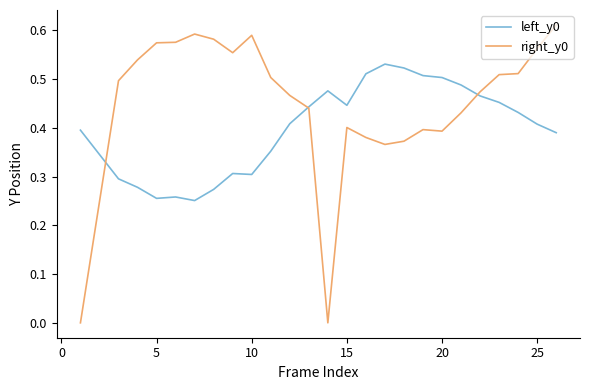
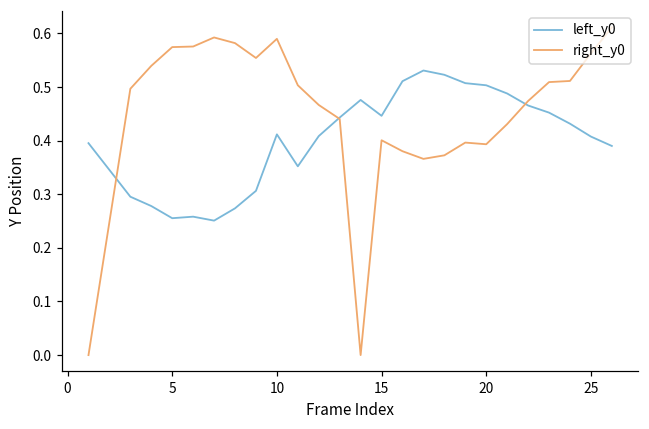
  {
    "left_y0": {
      "5": 0.26,
-     "10": 0.30,
+     "10": 0.41,
      "15": 0.45,
      "20": 0.50,
      "25": 0.41
    },
    "right_y0": {
      "5": 0.57,
      "10": 0.59,
      "15": 0.40,
      "20": 0.39
    }
  }
